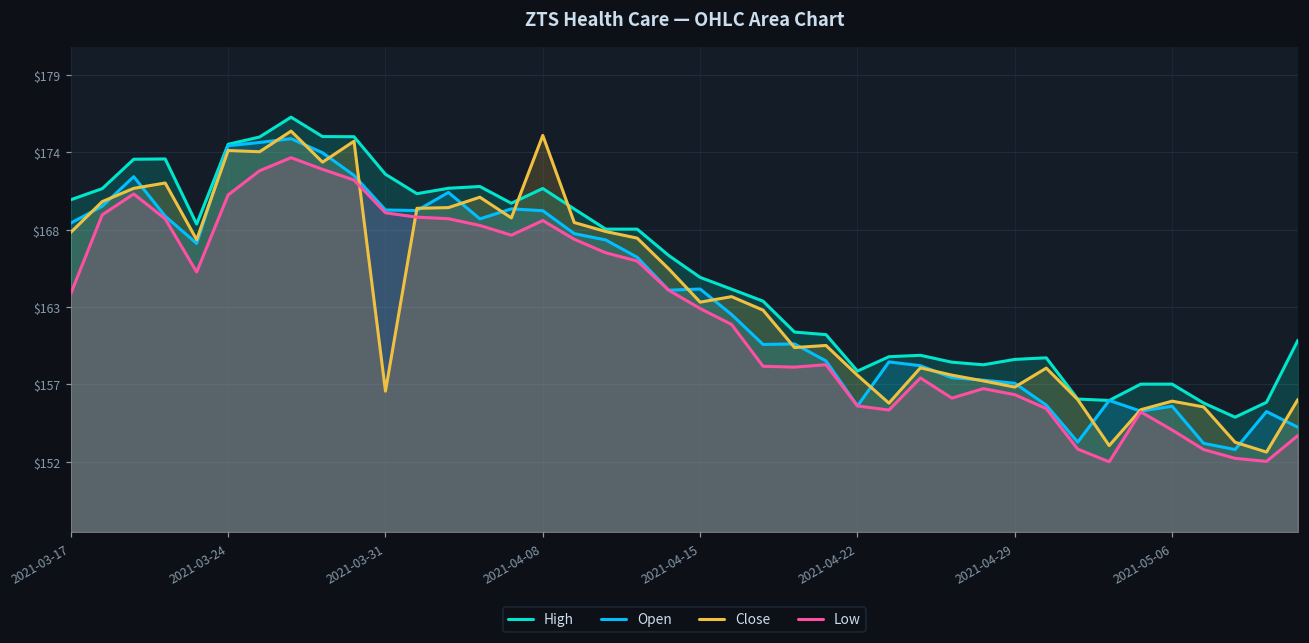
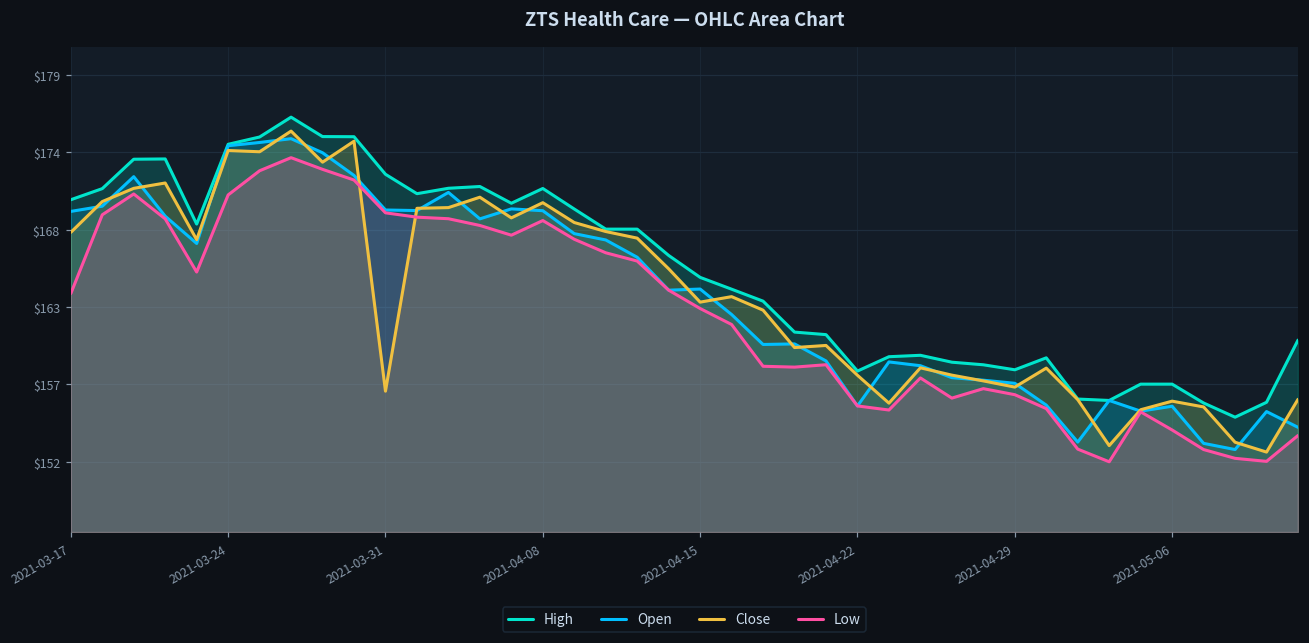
  {
    "High": {
      "2021-03-17": "$170.4",
      "2021-03-31": "$172.2",
      "2021-04-08": "$171.2",
      "2021-04-15": "$164.8",
      "2021-04-22": "$158.2",
-     "2021-04-29": "$159.0",
+     "2021-04-29": "$158.3",
      "2021-05-06": "$157.3"
    },
    "Open": {
-     "2021-03-17": "$168.7",
+     "2021-03-17": "$169.5",
      "2021-04-08": "$169.6",
      "2021-04-15": "$164.0",
      "2021-04-29": "$157.3",
      "2021-05-06": "$155.7"
    },
    "Close": {
      "2021-03-17": "$168.0",
      "2021-03-24": "$173.9",
      "2021-03-31": "$156.8",
-     "2021-04-08": "$174.9",
+     "2021-04-08": "$170.2",
      "2021-04-15": "$163.1",
      "2021-04-22": "$157.9",
      "2021-04-29": "$157.0",
      "2021-05-06": "$156.0"
    },
    "Low": {
      "2021-03-17": "$163.7",
      "2021-03-24": "$170.7",
      "2021-04-08": "$168.9",
      "2021-04-15": "$162.6",
      "2021-04-29": "$156.5",
      "2021-05-06": "$154.0"
    }
  }
